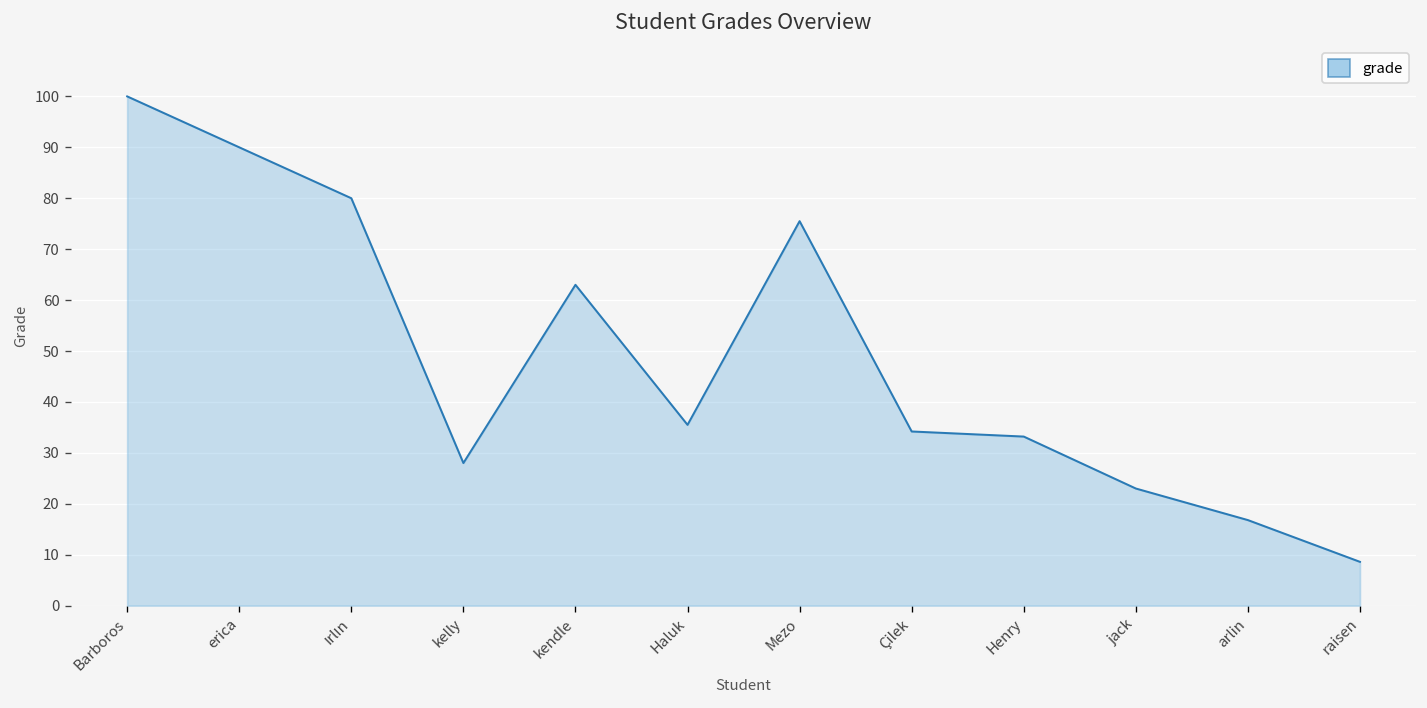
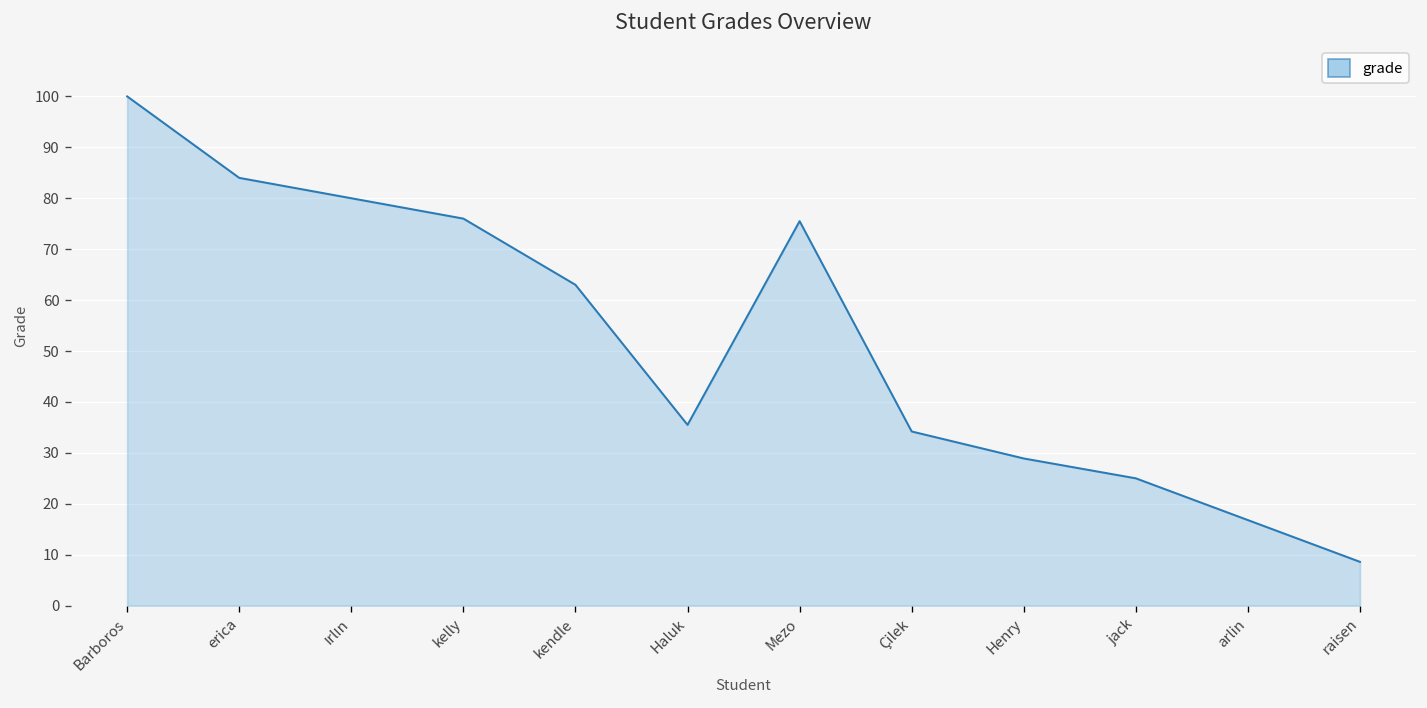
  {
    "Barboros": 100,
-   "erica": 90,
+   "erica": 84,
    "ırlın": 80,
-   "kelly": 28,
+   "kelly": 76,
    "kendle": 63,
    "Haluk": 36,
    "Mezo": 76,
    "Çilek": 34,
-   "Henry": 33,
-   "jack": 23,
+   "Henry": 29,
+   "jack": 25,
    "arlin": 17,
    "raisen": 9
  }
